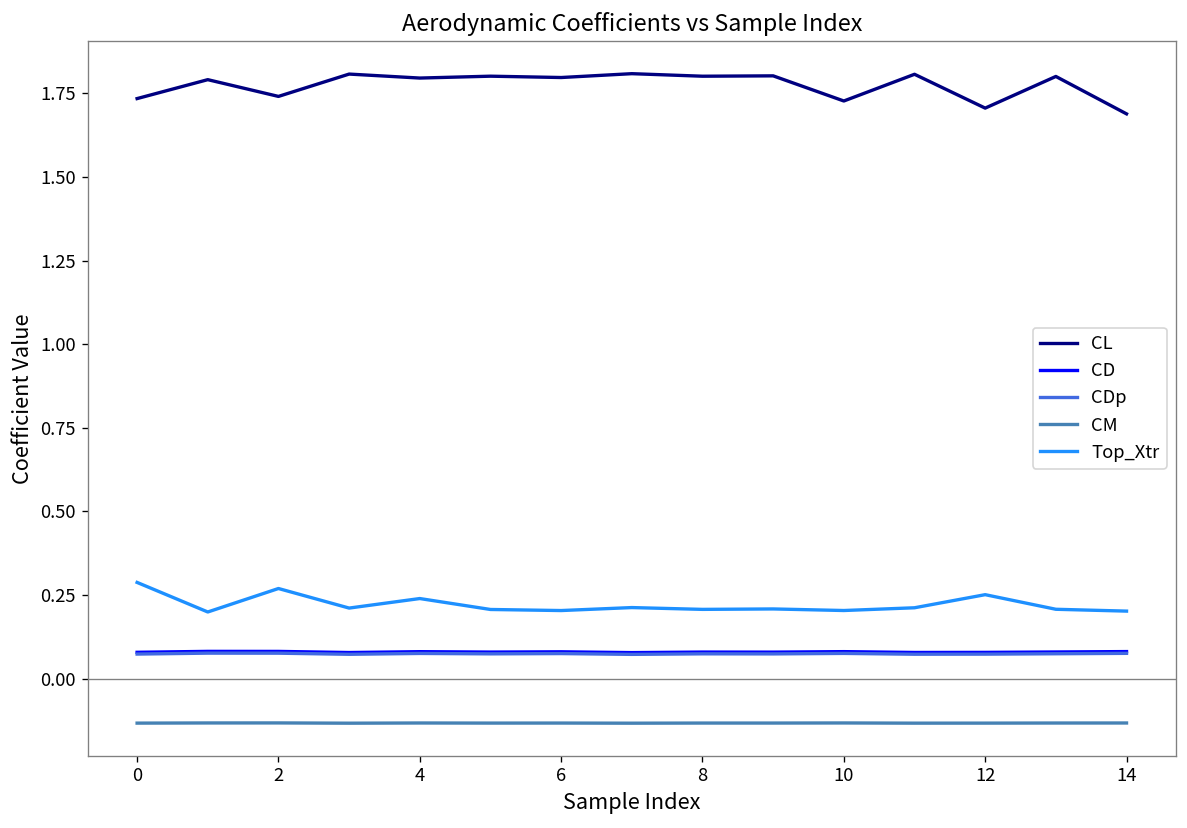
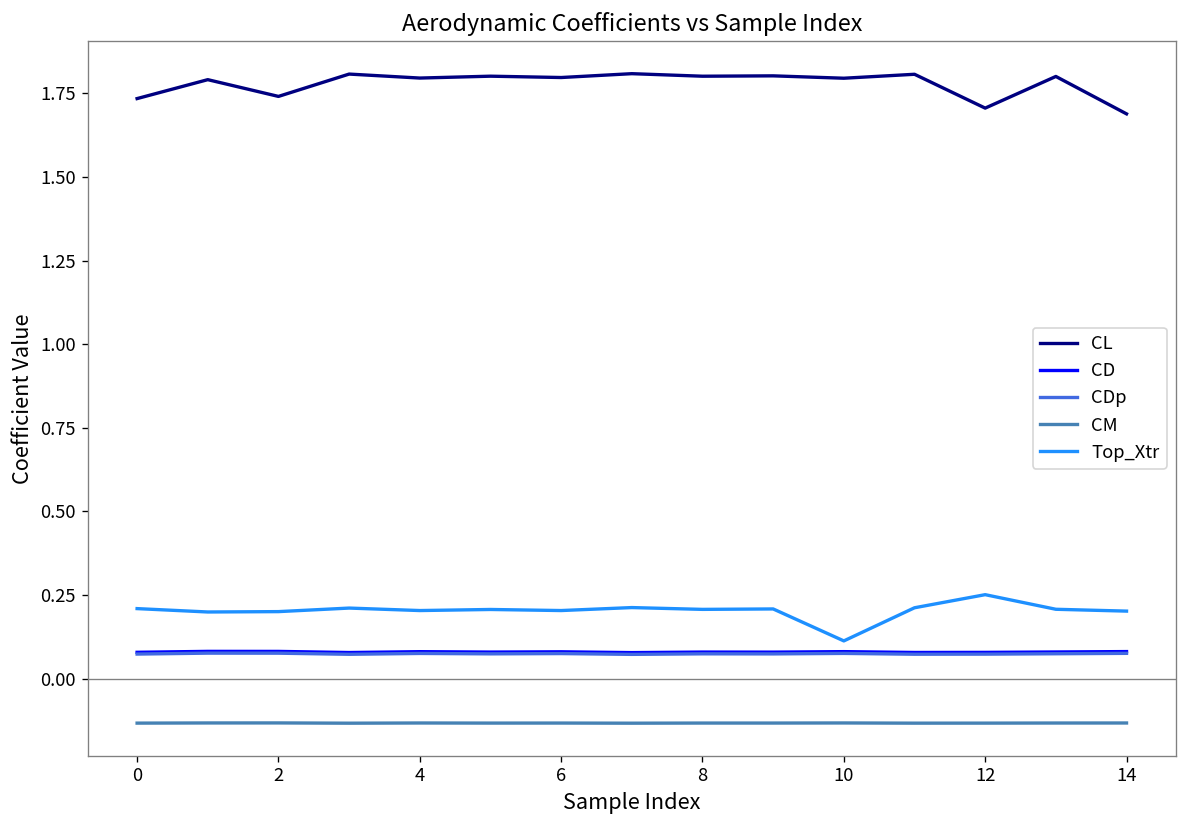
  {
    "CL": {
      "0": 1.73,
      "2": 1.74,
      "4": 1.80,
      "6": 1.80,
      "8": 1.80,
-     "10": 1.73,
+     "10": 1.80,
      "12": 1.71,
      "14": 1.69
    },
    "Top_Xtr": {
-     "0": 0.29,
-     "2": 0.27,
-     "4": 0.24,
+     "0": 0.21,
+     "2": 0.20,
+     "4": 0.20,
      "6": 0.20,
      "8": 0.21,
-     "10": 0.20,
+     "10": 0.11,
      "12": 0.25,
      "14": 0.20
    }
  }
